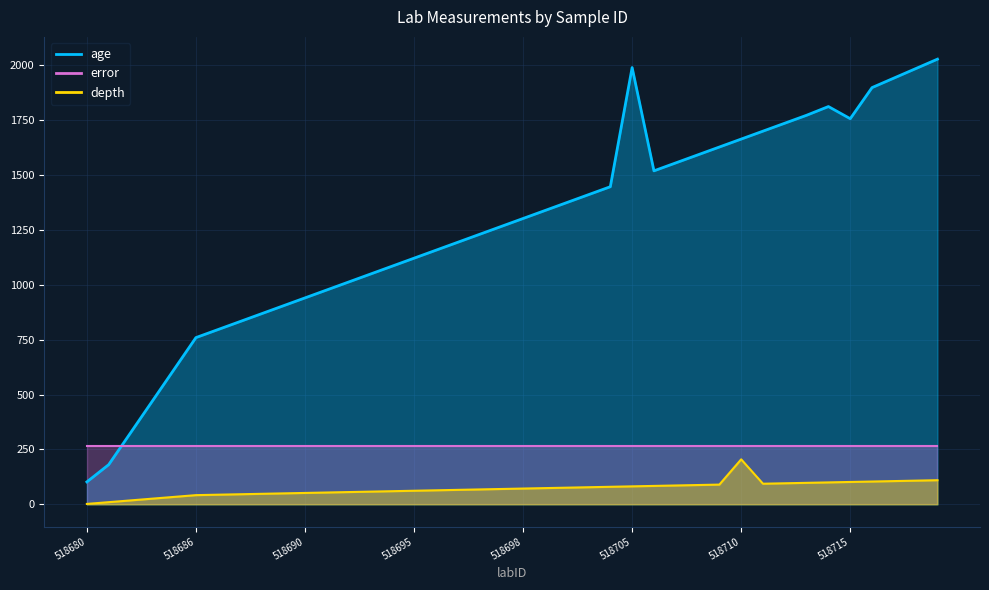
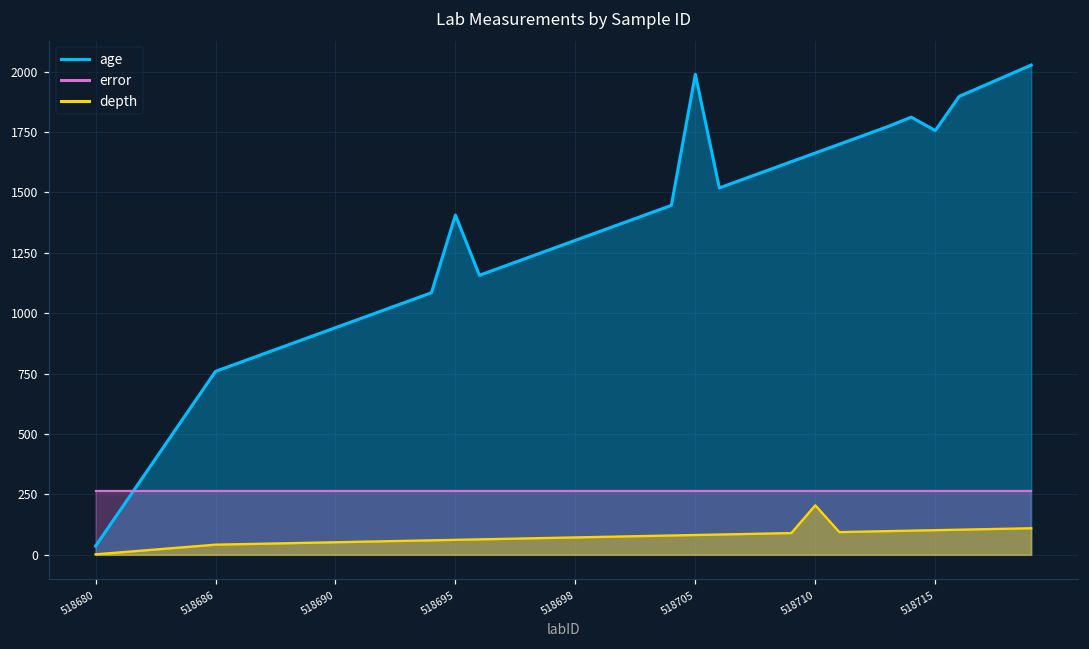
  {
    "age": {
-     "518680": 100,
+     "518680": 40,
      "518686": 760,
      "518690": 940,
-     "518695": 1120,
+     "518695": 1410,
      "518698": 1300,
      "518705": 1990,
      "518710": 1660,
      "518715": 1760
    },
    "error": {
      "518680": 270,
      "518686": 270,
      "518690": 270,
      "518695": 270,
      "518698": 270,
      "518705": 270,
      "518710": 270,
      "518715": 270
    },
    "depth": {
      "518680": 0,
      "518686": 40,
      "518690": 50,
      "518695": 60,
      "518698": 70,
      "518705": 80,
      "518710": 210,
      "518715": 100
    }
  }
